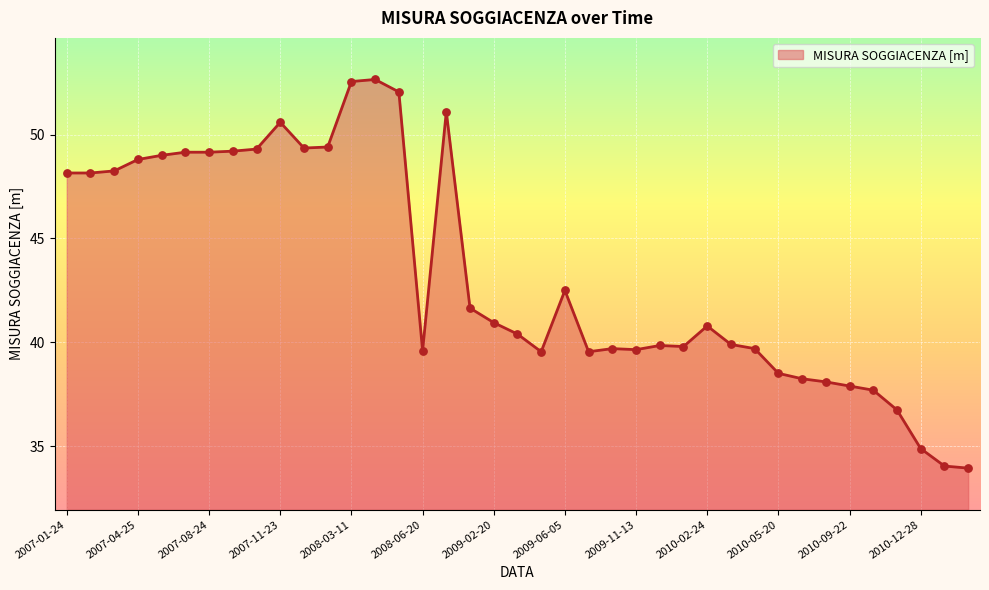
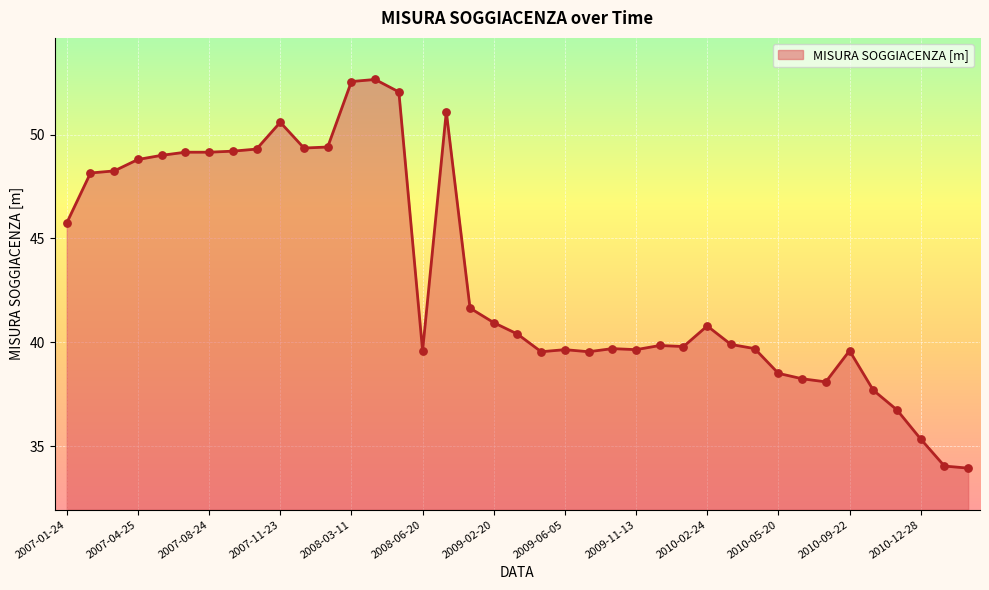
  {
-   "2007-01-24": 48.2,
+   "2007-01-24": 45.8,
    "2007-04-25": 48.8,
    "2007-08-24": 49.2,
    "2007-11-23": 50.6,
    "2008-03-11": 52.6,
    "2008-06-20": 39.6,
    "2009-02-20": 41.0,
-   "2009-06-05": 42.5,
+   "2009-06-05": 39.7,
    "2009-11-13": 39.7,
    "2010-02-24": 40.8,
    "2010-05-20": 38.5,
-   "2010-09-22": 37.9,
-   "2010-12-28": 34.9
+   "2010-09-22": 39.6,
+   "2010-12-28": 35.4
  }
